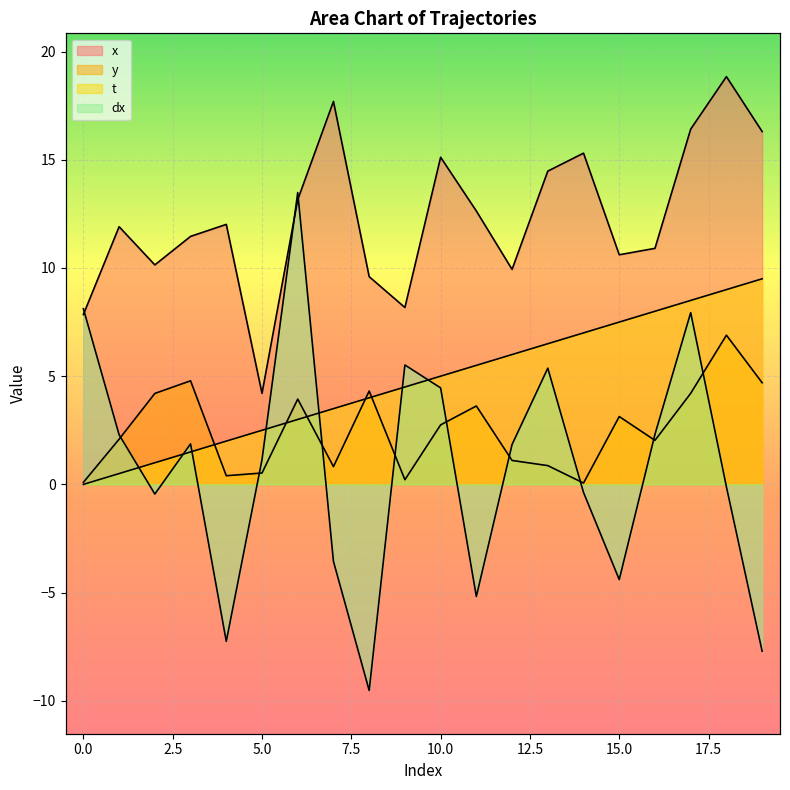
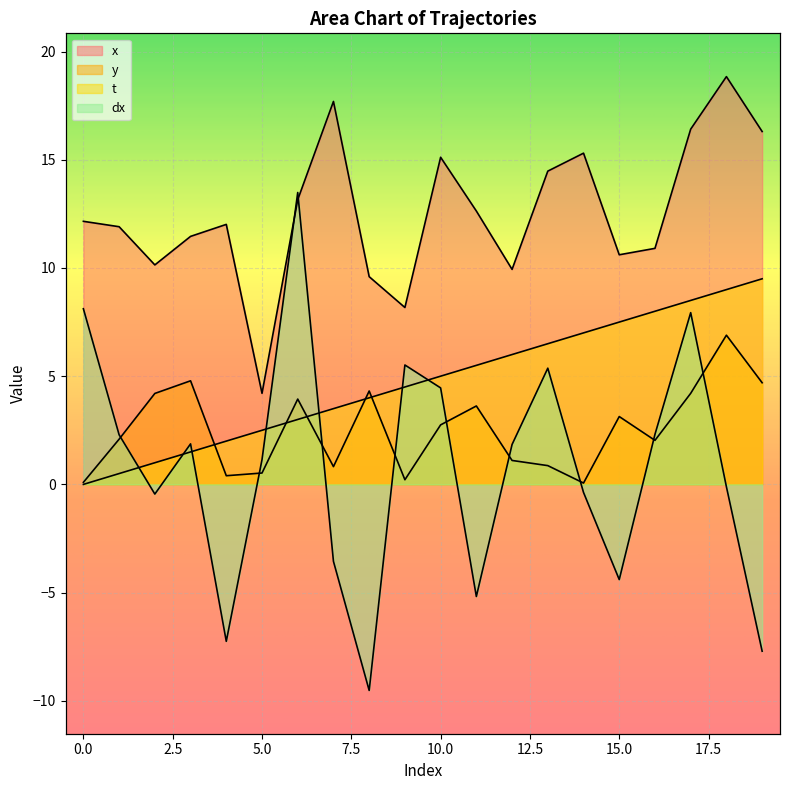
  {
    "x": {
-     "0.0": 7.8,
+     "0.0": 12.2,
      "5.0": 4.2,
      "10.0": 15.1,
      "15.0": 10.6
    }
  }
